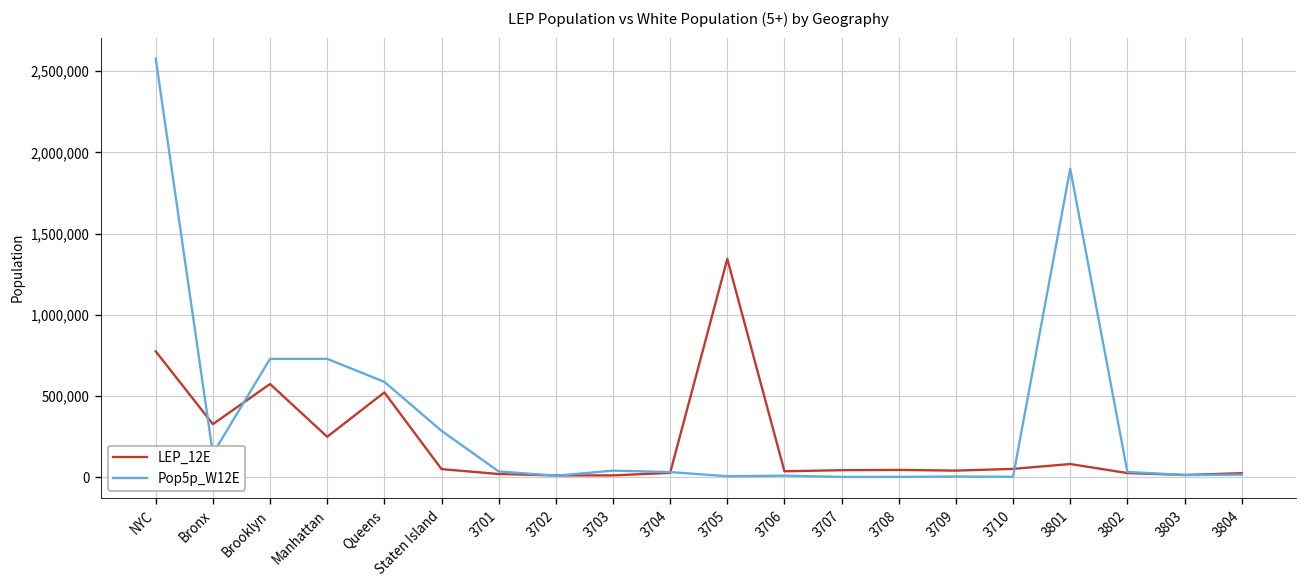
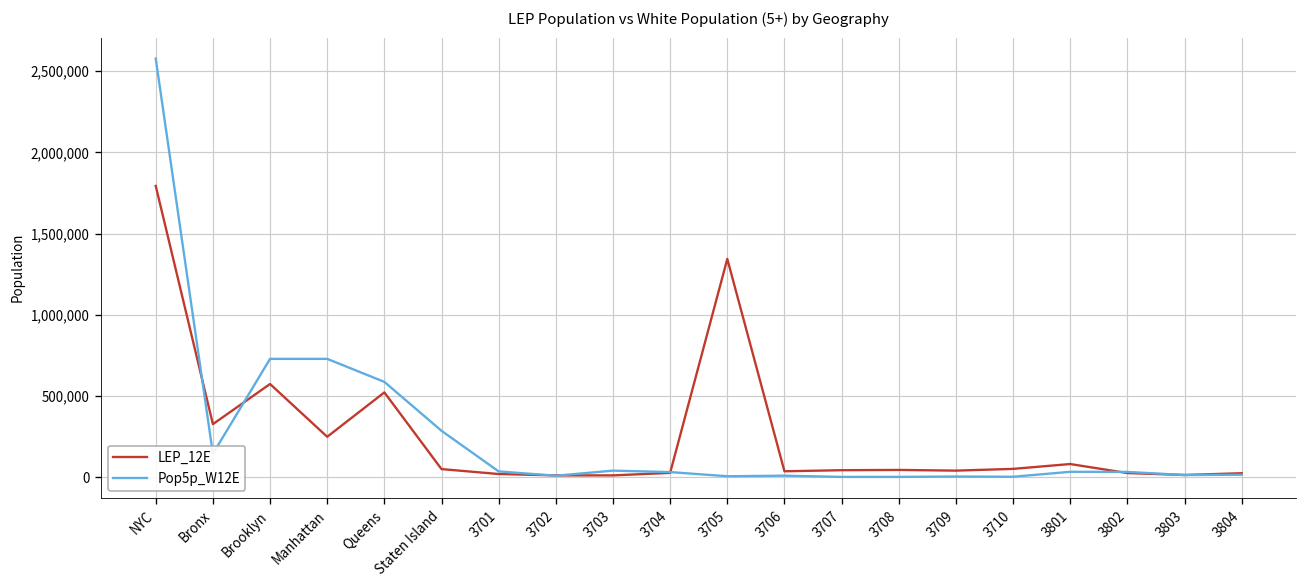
  {
    "LEP_12E": {
-     "NYC": "770,000",
+     "NYC": "1,790,000",
      "Bronx": "330,000",
      "Brooklyn": "570,000",
      "Manhattan": "250,000",
      "Queens": "520,000",
      "Staten Island": "50,000",
      "3703": "10,000",
      "3705": "1,340,000",
      "3706": "40,000",
      "3707": "40,000",
      "3708": "40,000",
      "3709": "40,000",
      "3710": "50,000",
      "3801": "80,000"
    },
    "Pop5p_W12E": {
      "NYC": "2,580,000",
      "Brooklyn": "730,000",
      "Manhattan": "730,000",
      "Queens": "590,000",
      "Staten Island": "290,000",
      "3703": "40,000",
      "3705": "10,000",
      "3706": "10,000",
      "3707": "0",
      "3708": "0",
      "3709": "0",
      "3710": "0",
-     "3801": "1,900,000"
+     "3801": "30,000"
    }
  }
